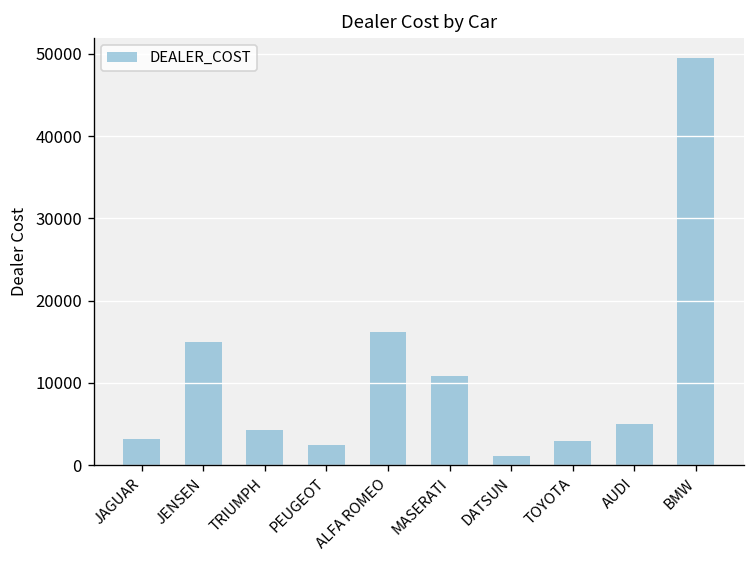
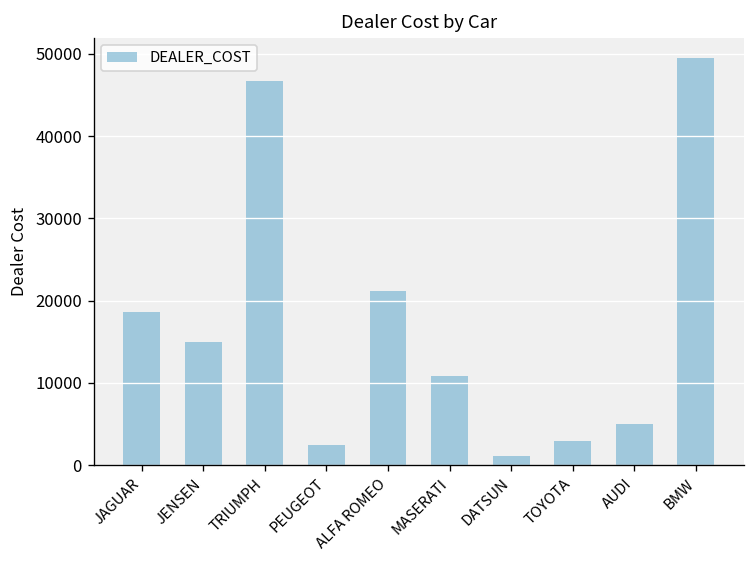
  {
-   "JAGUAR": 3000,
+   "JAGUAR": 19000,
    "JENSEN": 15000,
-   "TRIUMPH": 4000,
+   "TRIUMPH": 47000,
    "PEUGEOT": 2000,
-   "ALFA ROMEO": 16000,
+   "ALFA ROMEO": 21000,
    "MASERATI": 11000,
    "DATSUN": 1000,
    "TOYOTA": 3000,
    "AUDI": 5000,
    "BMW": 50000
  }
